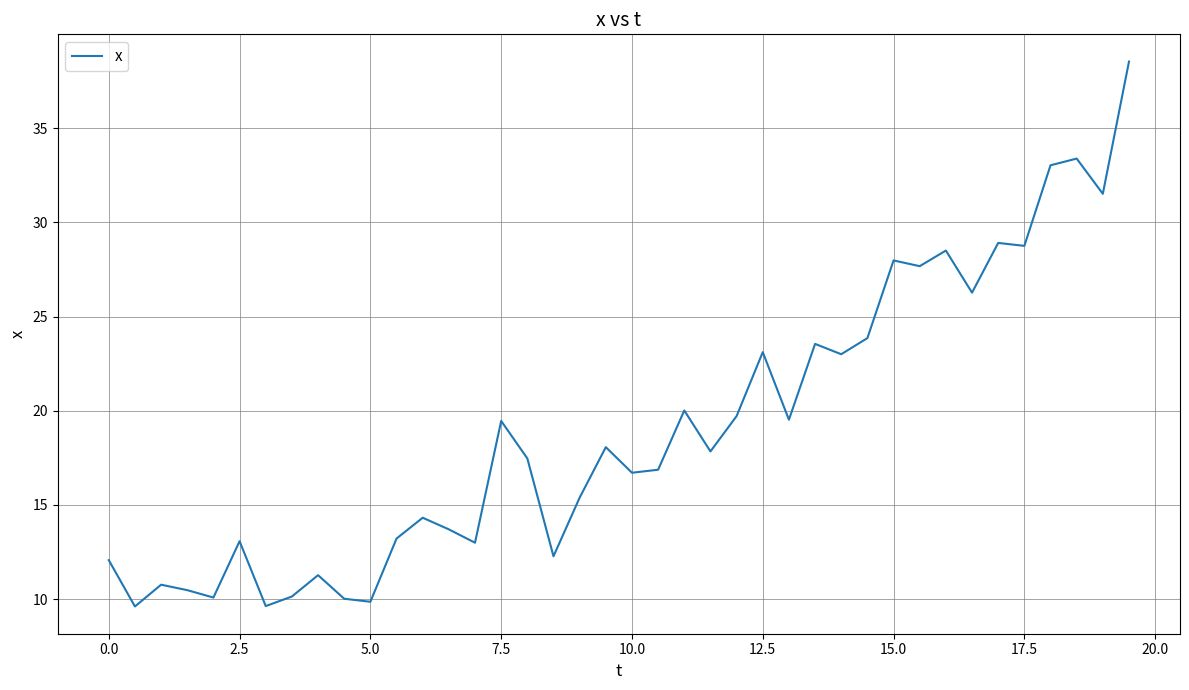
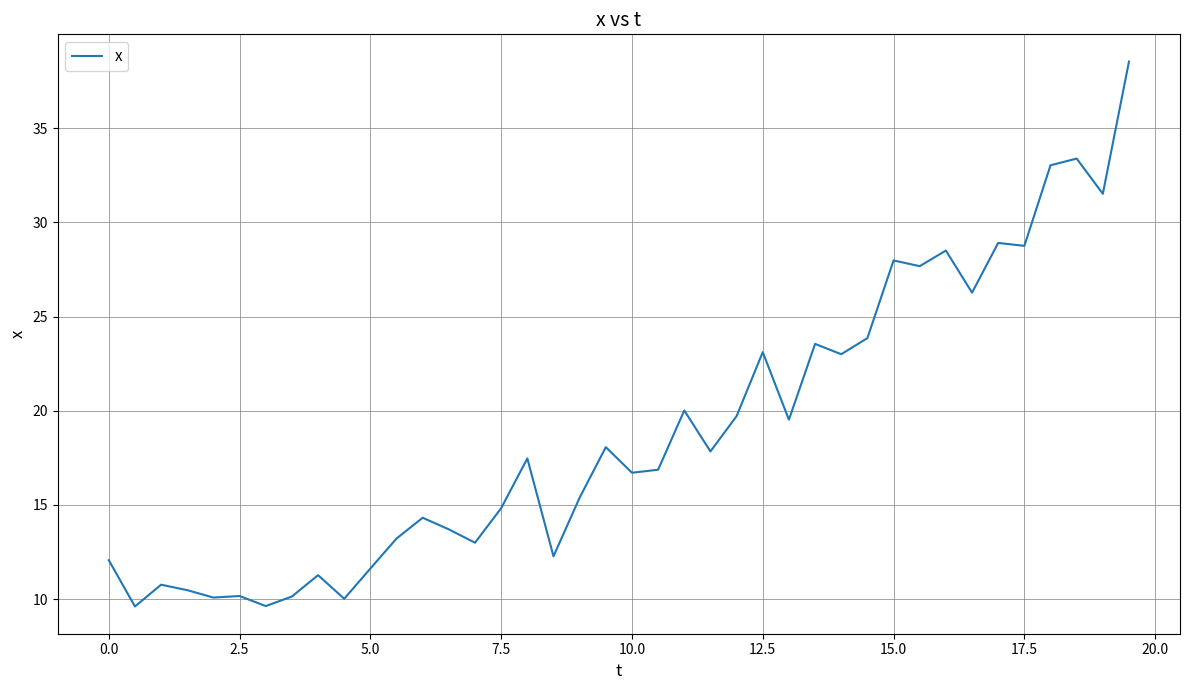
  {
    "0.0": 12.1,
-   "2.5": 13.1,
-   "5.0": 9.9,
-   "7.5": 19.5,
+   "2.5": 10.2,
+   "5.0": 11.6,
+   "7.5": 14.8,
    "10.0": 16.7,
    "12.5": 23.1,
    "15.0": 28.0,
    "17.5": 28.8
  }
